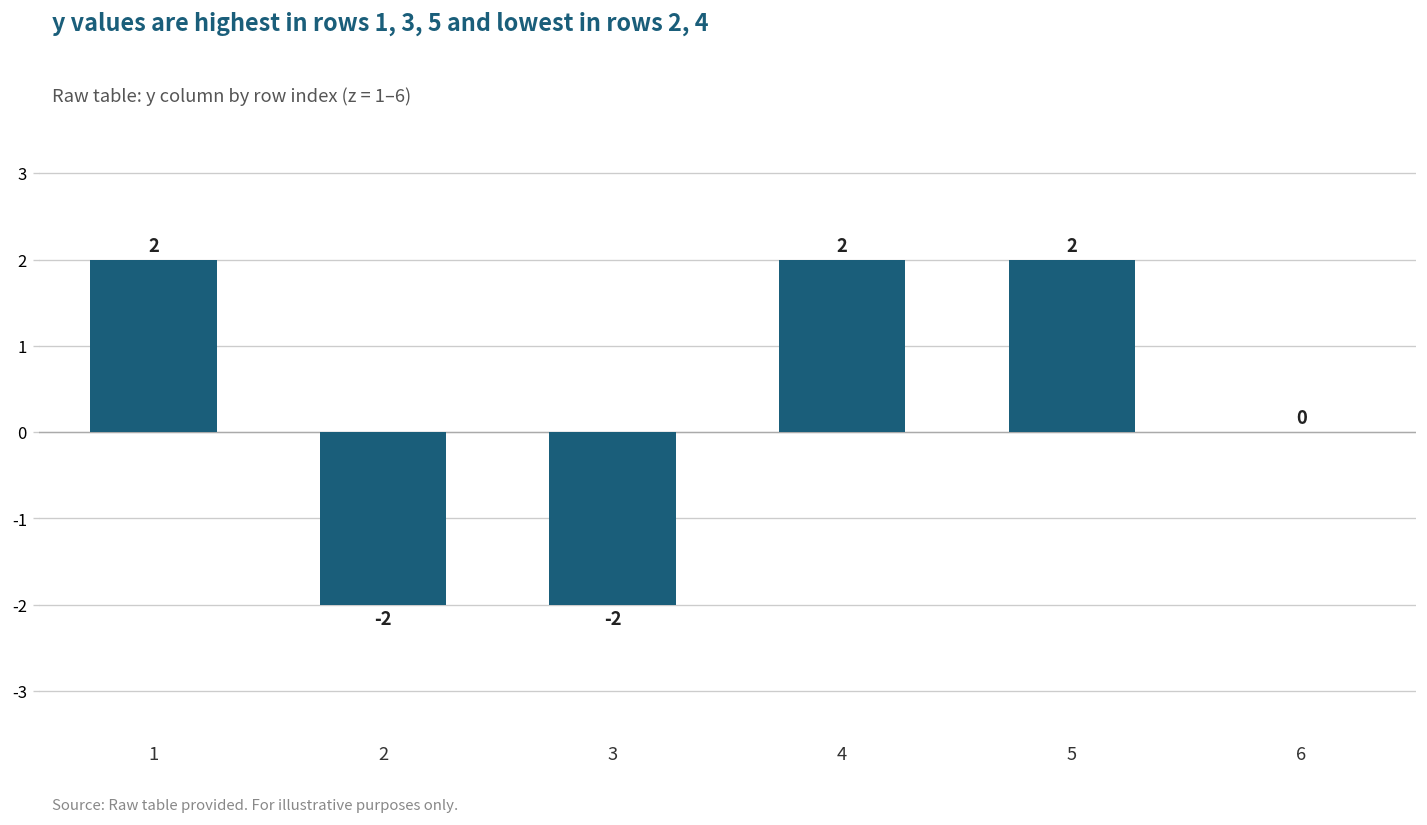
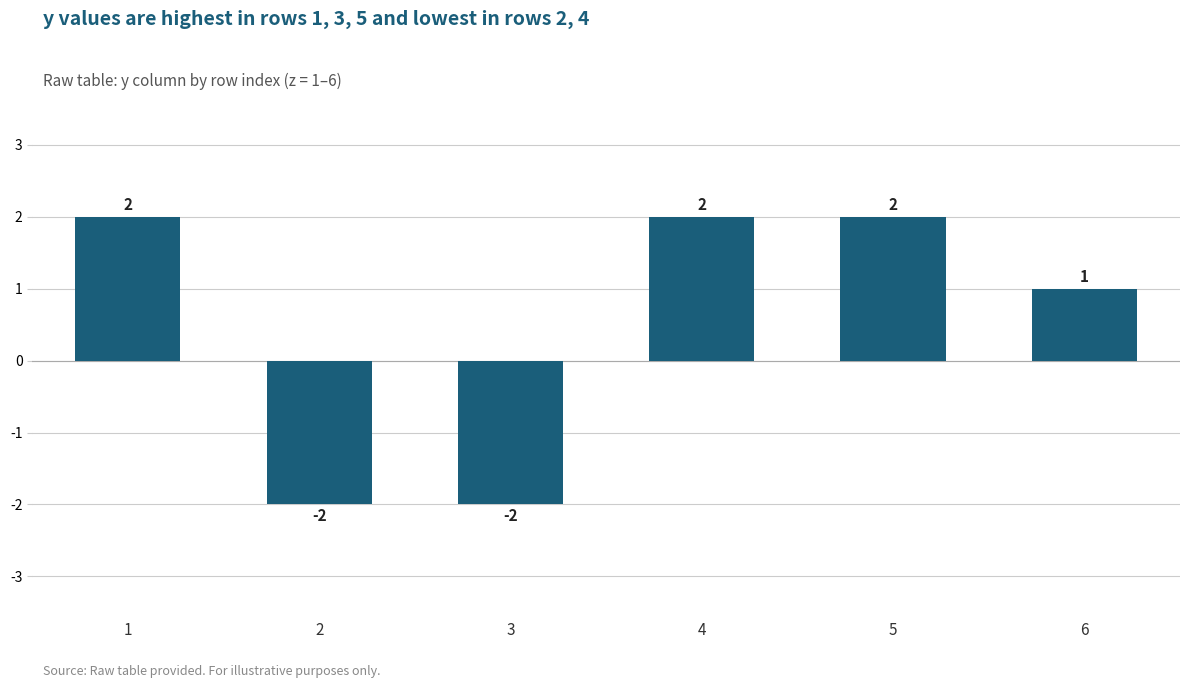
  {
    "1": 2,
    "2": -2,
    "3": -2,
    "4": 2,
    "5": 2,
-   "6": 0
+   "6": 1
  }
